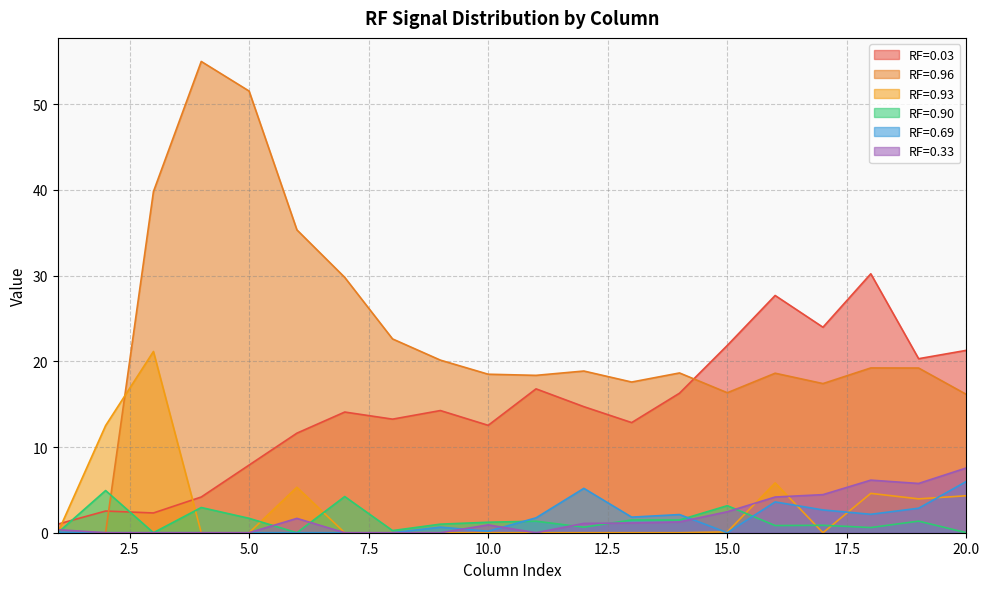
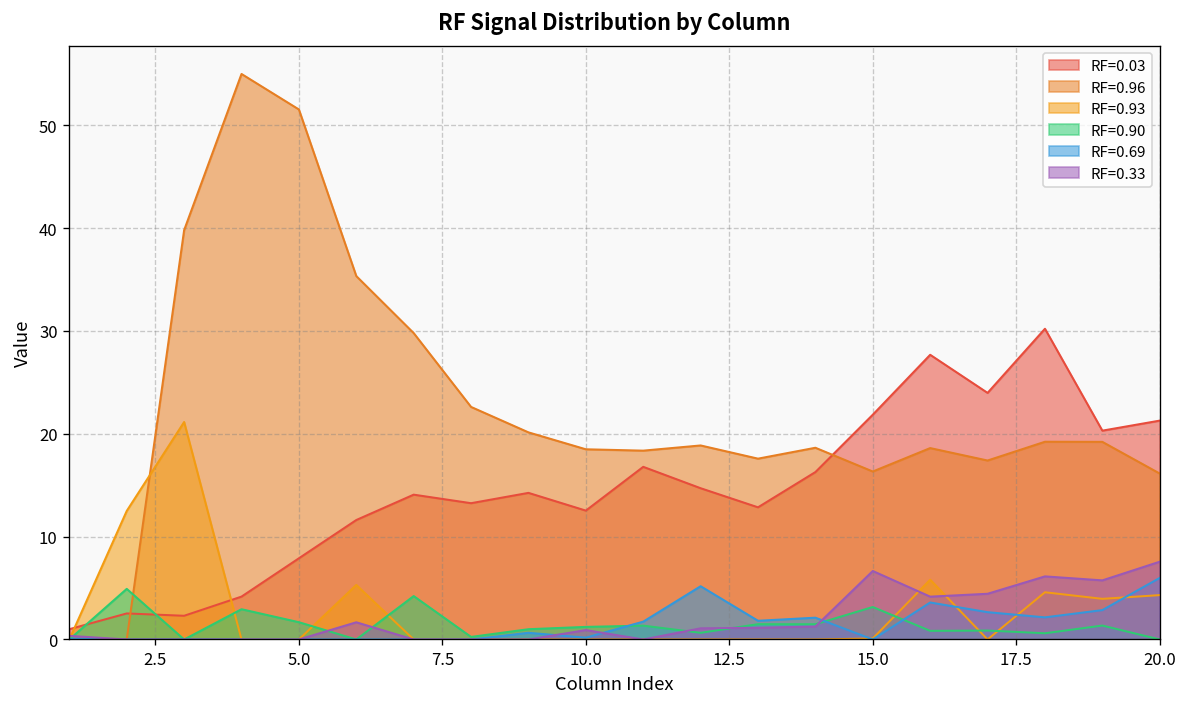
  {
    "RF=0.90": {
      "5.0": 2,
      "10.0": 1,
      "15.0": 3,
      "20.0": 0
    },
    "RF=0.69": {
      "20.0": 6
    },
    "RF=0.33": {
      "10.0": 1,
-     "15.0": 2,
+     "15.0": 7,
      "20.0": 8
    }
  }
